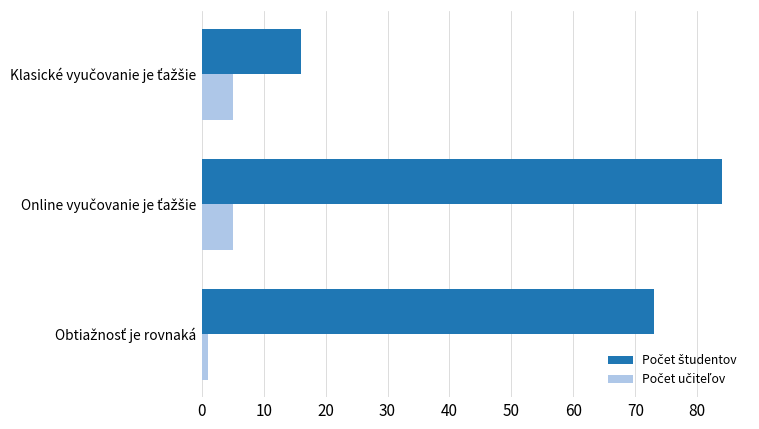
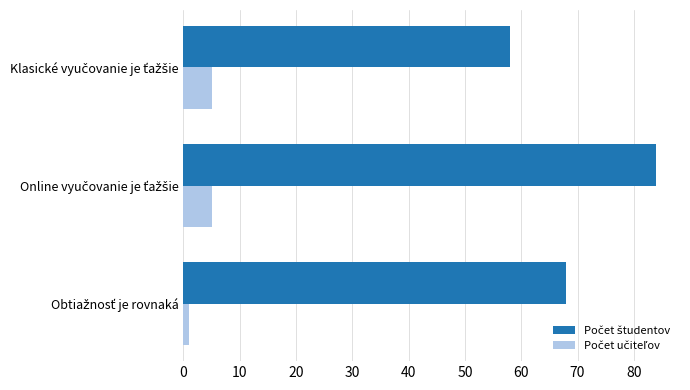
  {
    "Počet študentov": {
-     "Klasické vyučovanie je ťažšie": 16,
+     "Klasické vyučovanie je ťažšie": 58,
      "Online vyučovanie je ťažšie": 84,
-     "Obtiažnosť je rovnaká": 73
+     "Obtiažnosť je rovnaká": 68
    },
    "Počet učiteľov": {
      "Klasické vyučovanie je ťažšie": 5,
      "Online vyučovanie je ťažšie": 5,
      "Obtiažnosť je rovnaká": 1
    }
  }
